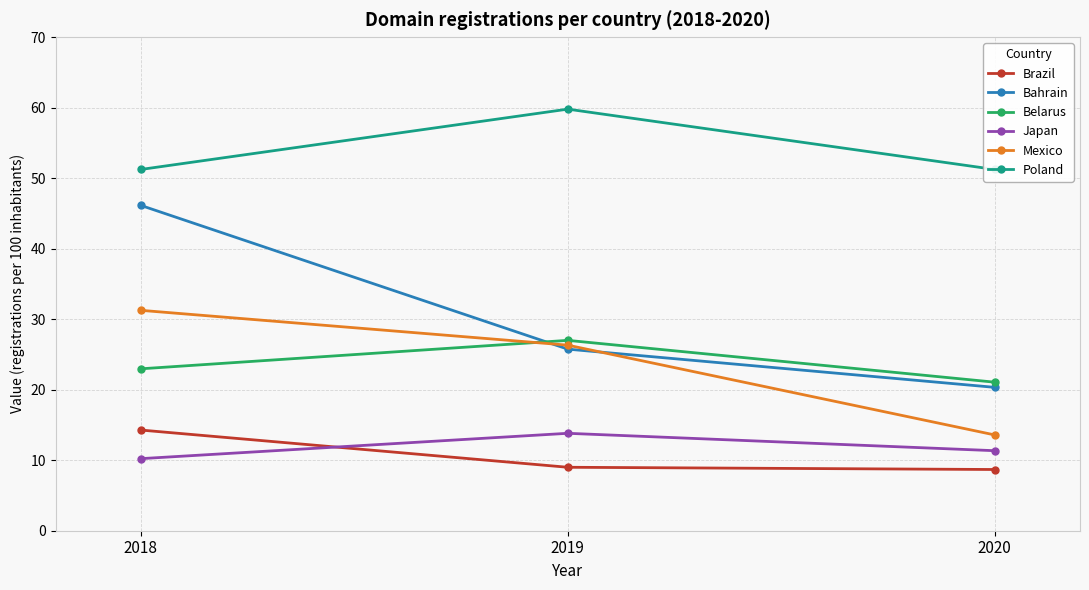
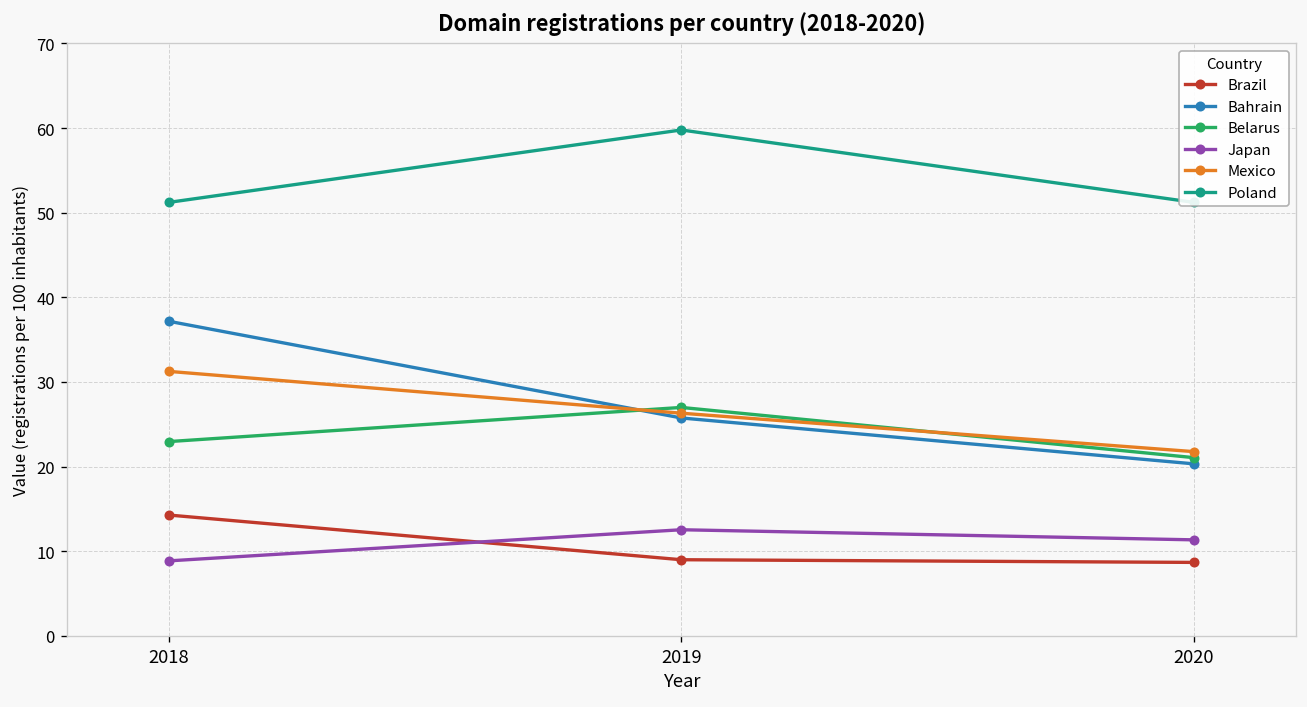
  {
    "Brazil": {
      "2018": 14,
      "2019": 9,
      "2020": 9
    },
    "Bahrain": {
-     "2018": 46,
+     "2018": 37,
      "2019": 26,
      "2020": 20
    },
    "Japan": {
-     "2018": 10,
-     "2019": 14,
+     "2018": 9,
+     "2019": 13,
      "2020": 11
    },
    "Mexico": {
      "2018": 31,
      "2019": 26,
-     "2020": 14
+     "2020": 22
    }
  }
